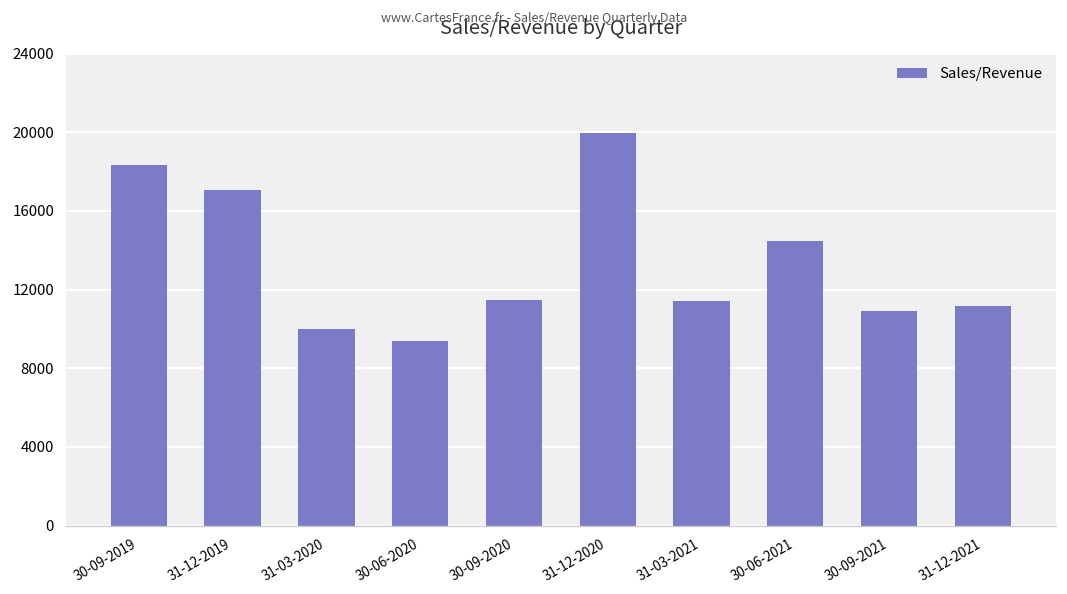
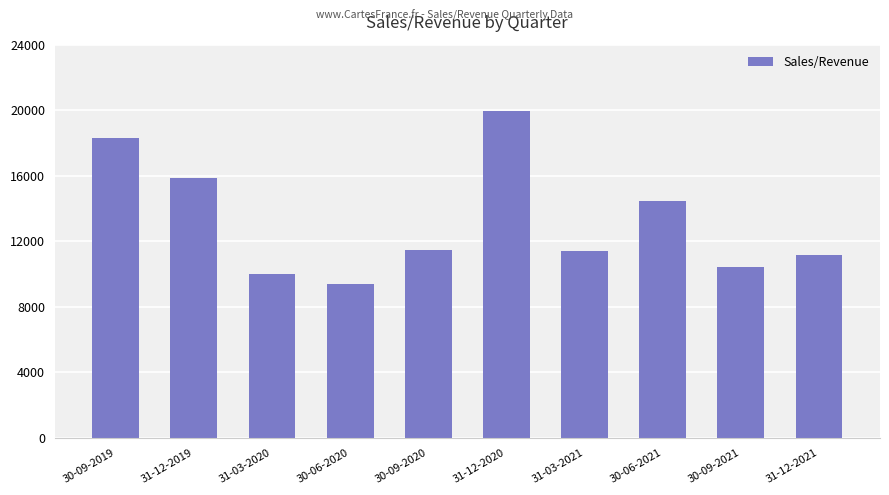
  {
    "30-09-2019": 18300,
-   "31-12-2019": 17000,
+   "31-12-2019": 15800,
    "31-03-2020": 10000,
    "30-06-2020": 9400,
    "30-09-2020": 11500,
    "31-12-2020": 20000,
    "31-03-2021": 11400,
    "30-06-2021": 14500,
-   "30-09-2021": 10900,
+   "30-09-2021": 10400,
    "31-12-2021": 11200
  }
